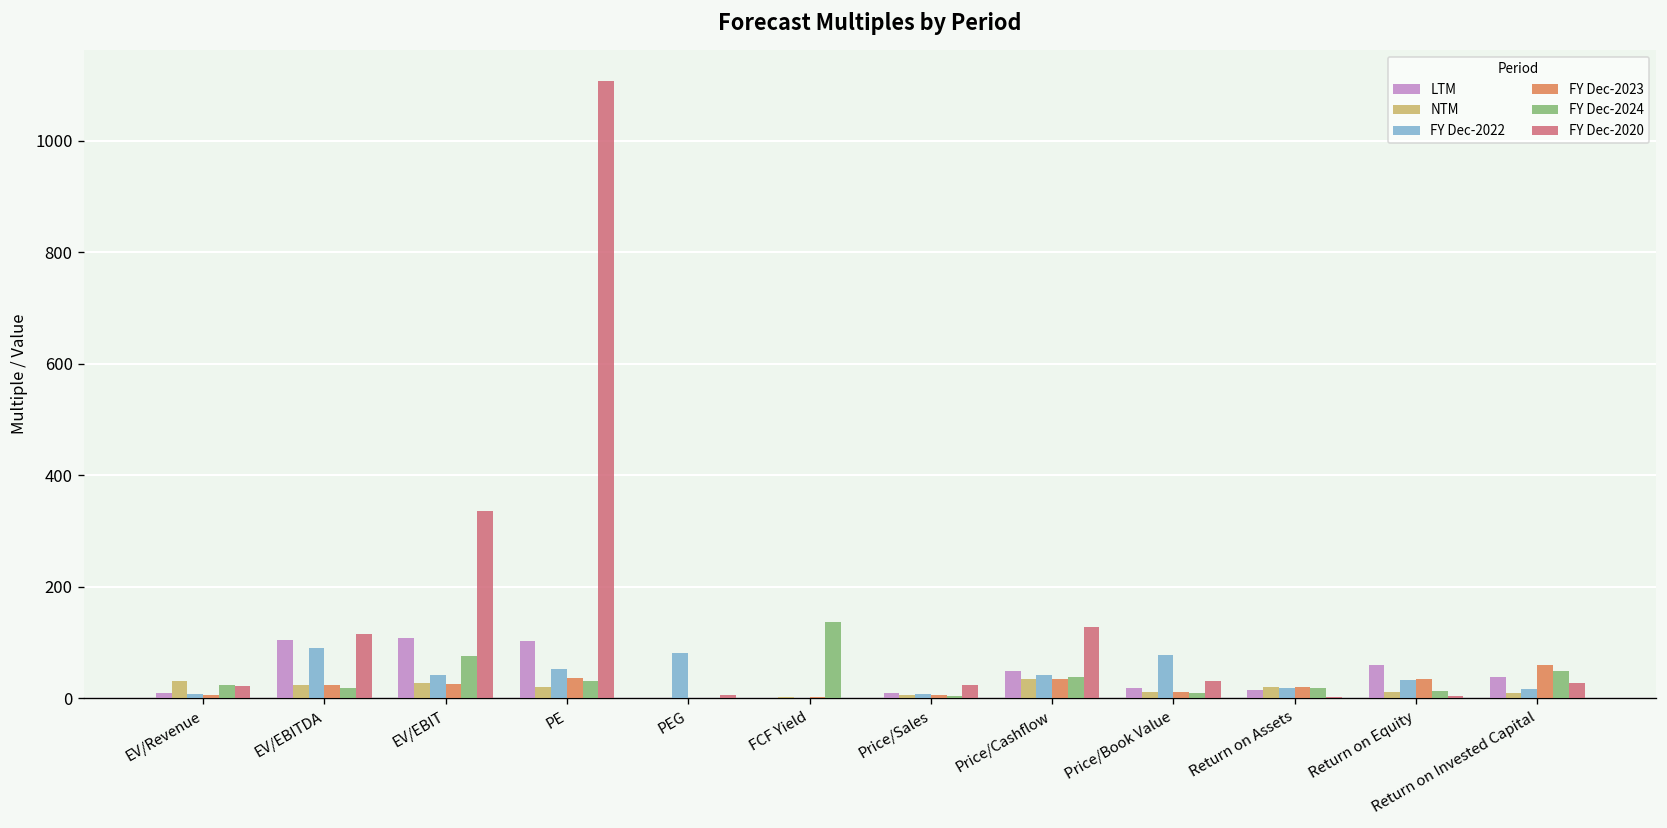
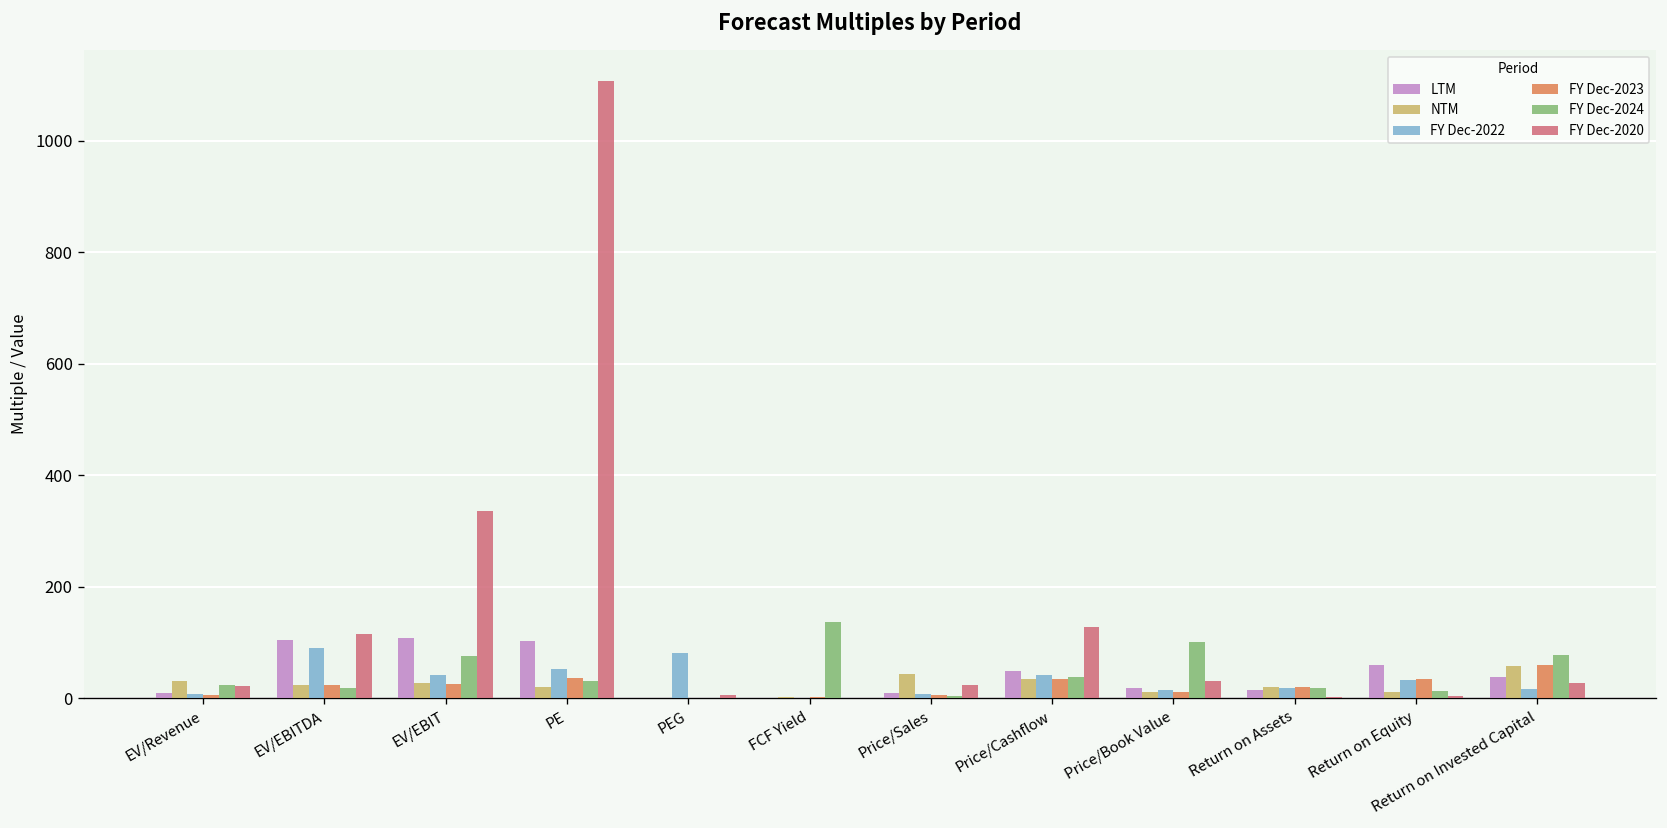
  {
    "LTM": {
      "EV/Revenue": 10,
      "EV/EBITDA": 100,
      "EV/EBIT": 110,
      "PE": 100,
      "Price/Sales": 10,
      "Price/Cashflow": 50,
      "Price/Book Value": 20,
      "Return on Assets": 20,
      "Return on Equity": 60,
      "Return on Invested Capital": 40
    },
    "NTM": {
      "EV/Revenue": 30,
      "EV/EBITDA": 20,
      "EV/EBIT": 30,
      "PE": 20,
-     "Price/Sales": 10,
+     "Price/Sales": 40,
      "Price/Cashflow": 30,
      "Price/Book Value": 10,
      "Return on Assets": 20,
      "Return on Equity": 10,
-     "Return on Invested Capital": 10
+     "Return on Invested Capital": 60
    },
    "FY Dec-2022": {
      "EV/Revenue": 10,
      "EV/EBITDA": 90,
      "EV/EBIT": 40,
      "PE": 50,
      "PEG": 80,
      "Price/Sales": 10,
      "Price/Cashflow": 40,
-     "Price/Book Value": 80,
+     "Price/Book Value": 10,
      "Return on Assets": 20,
      "Return on Equity": 30,
      "Return on Invested Capital": 20
    },
    "FY Dec-2024": {
      "EV/Revenue": 20,
      "EV/EBITDA": 20,
      "EV/EBIT": 80,
      "PE": 30,
      "FCF Yield": 140,
      "Price/Cashflow": 40,
-     "Price/Book Value": 10,
+     "Price/Book Value": 100,
      "Return on Assets": 20,
      "Return on Equity": 10,
-     "Return on Invested Capital": 50
+     "Return on Invested Capital": 80
    }
  }
